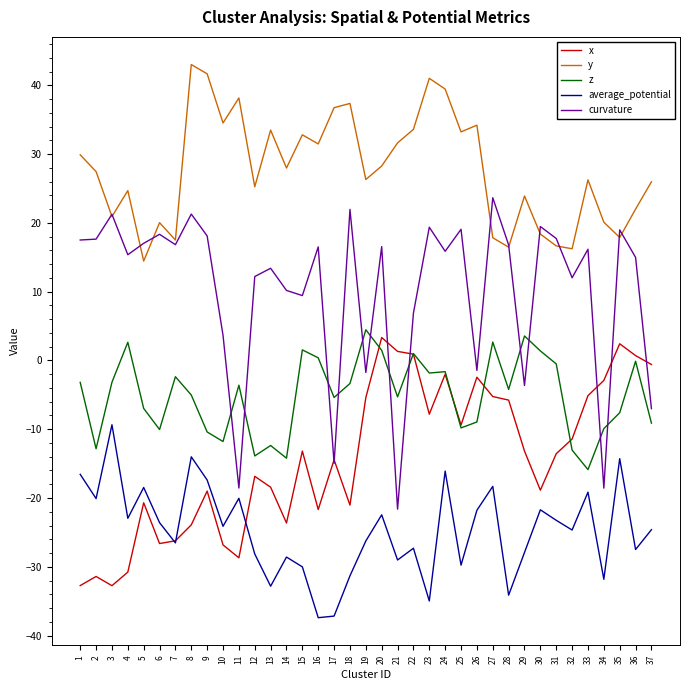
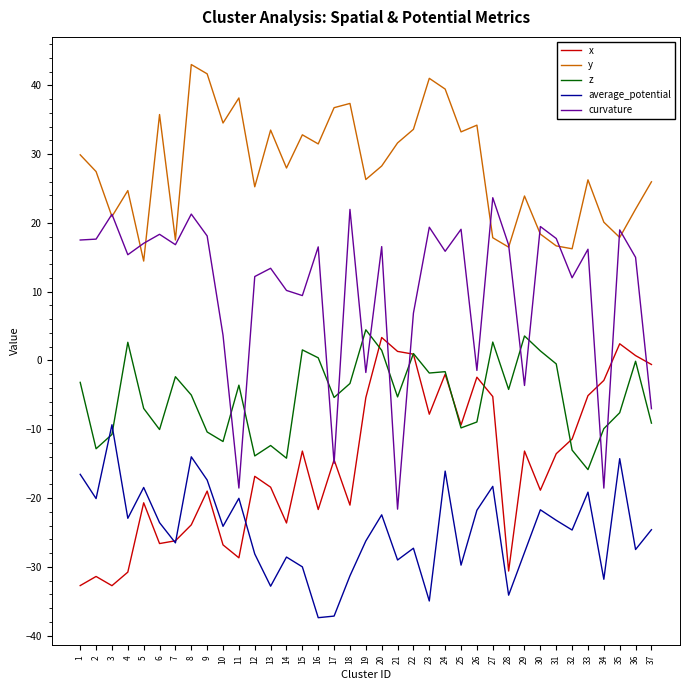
  {
    "x": {
      "1": -33,
      "2": -31,
      "3": -33,
      "4": -31,
      "5": -21,
      "6": -27,
      "8": -24,
      "9": -19,
      "10": -27,
      "11": -29,
      "12": -17,
      "13": -18,
      "14": -24,
      "15": -13,
      "16": -22,
      "17": -14,
      "18": -21,
      "19": -5,
      "20": 3,
      "21": 1,
      "23": -8,
      "25": -9,
      "26": -2,
      "27": -5,
-     "28": -6,
+     "28": -31,
      "29": -13,
      "30": -19,
      "31": -14,
      "32": -11,
      "33": -5,
      "34": -3,
      "35": 2,
      "36": 1,
      "37": -1
    },
    "y": {
      "1": 30,
      "2": 27,
      "4": 25,
      "5": 14,
-     "6": 20,
+     "6": 36,
      "7": 18,
      "8": 43,
      "9": 42,
      "10": 35,
      "11": 38,
      "12": 25,
      "13": 33,
      "14": 28,
      "15": 33,
      "16": 31,
      "17": 37,
      "18": 37,
      "19": 26,
      "20": 28,
      "21": 32,
      "22": 34,
      "23": 41,
      "24": 39,
      "25": 33,
      "26": 34,
      "27": 18,
      "29": 24,
      "30": 18,
      "31": 17,
      "32": 16,
      "33": 26,
      "34": 20,
      "35": 18,
      "36": 22,
      "37": 26
    },
    "z": {
      "1": -3,
      "2": -13,
-     "3": -3,
+     "3": -11,
      "4": 3,
      "5": -7,
      "6": -10,
      "7": -2,
      "8": -5,
      "9": -10,
      "10": -12,
      "11": -4,
      "12": -14,
      "13": -12,
      "14": -14,
      "15": 2,
      "16": 0,
      "17": -5,
      "18": -3,
      "19": 4,
      "20": 1,
      "21": -5,
      "23": -2,
      "25": -10,
      "26": -9,
      "27": 3,
      "28": -4,
      "29": 4,
      "30": 1,
      "31": -1,
      "32": -13,
      "33": -16,
      "34": -10,
      "35": -8,
      "36": 0,
      "37": -9
    },
    "average_potential": {
      "1": -17,
      "2": -20,
      "3": -9,
      "4": -23,
      "5": -18,
      "6": -24,
      "8": -14,
      "9": -17,
      "10": -24,
      "11": -20,
      "12": -28,
      "13": -33,
      "14": -29,
      "15": -30,
      "16": -37,
      "17": -37,
      "18": -31,
      "19": -26,
      "20": -22,
      "21": -29,
      "22": -27,
      "23": -35,
      "24": -16,
      "25": -30,
      "26": -22,
      "27": -18,
      "28": -34,
      "29": -28,
      "30": -22,
      "31": -23,
      "32": -25,
      "33": -19,
      "34": -32,
      "35": -14,
      "36": -27,
      "37": -25
    },
    "curvature": {
      "1": 18,
      "2": 18,
      "4": 15,
      "5": 17,
      "6": 18,
      "7": 17,
      "8": 21,
      "9": 18,
      "10": 4,
      "11": -19,
      "12": 12,
      "13": 13,
      "14": 10,
      "15": 9,
      "16": 17,
      "17": -15,
      "18": 22,
      "19": -2,
      "20": 17,
      "21": -22,
      "22": 7,
      "23": 19,
      "24": 16,
      "25": 19,
      "26": -1,
      "27": 24,
      "29": -4,
      "30": 19,
      "31": 18,
      "32": 12,
      "33": 16,
      "34": -19,
      "35": 19,
      "36": 15,
      "37": -7
    }
  }
